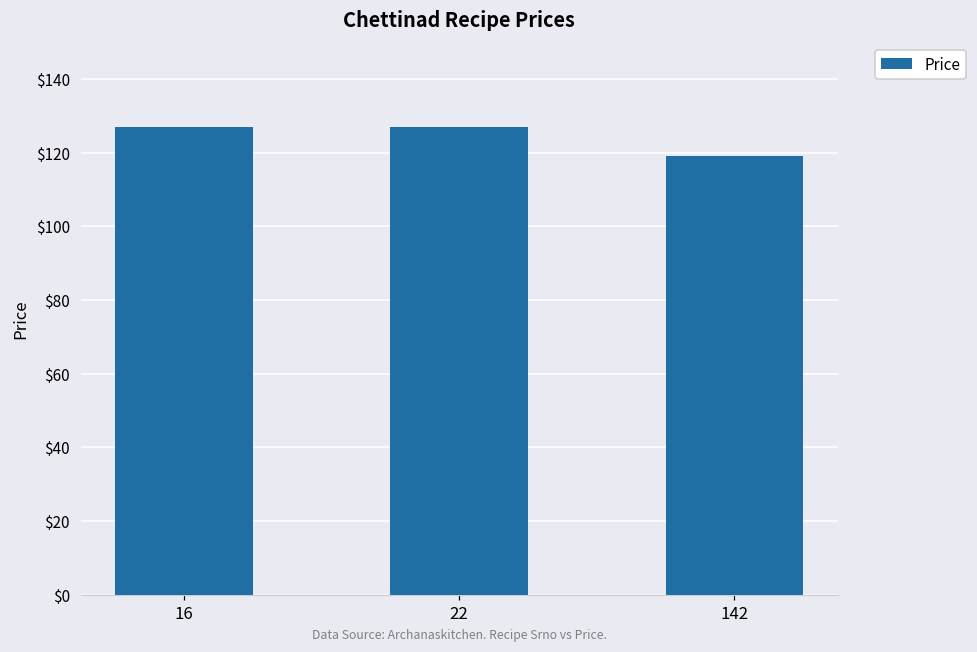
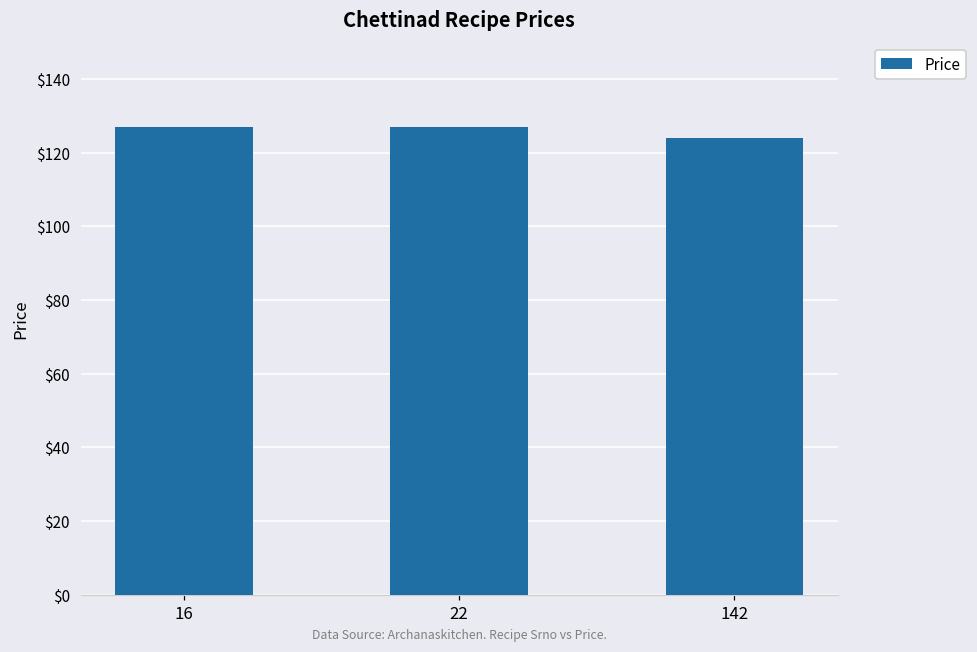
  {
    "16": "$127",
    "22": "$127",
-   "142": "$119"
+   "142": "$124"
  }
